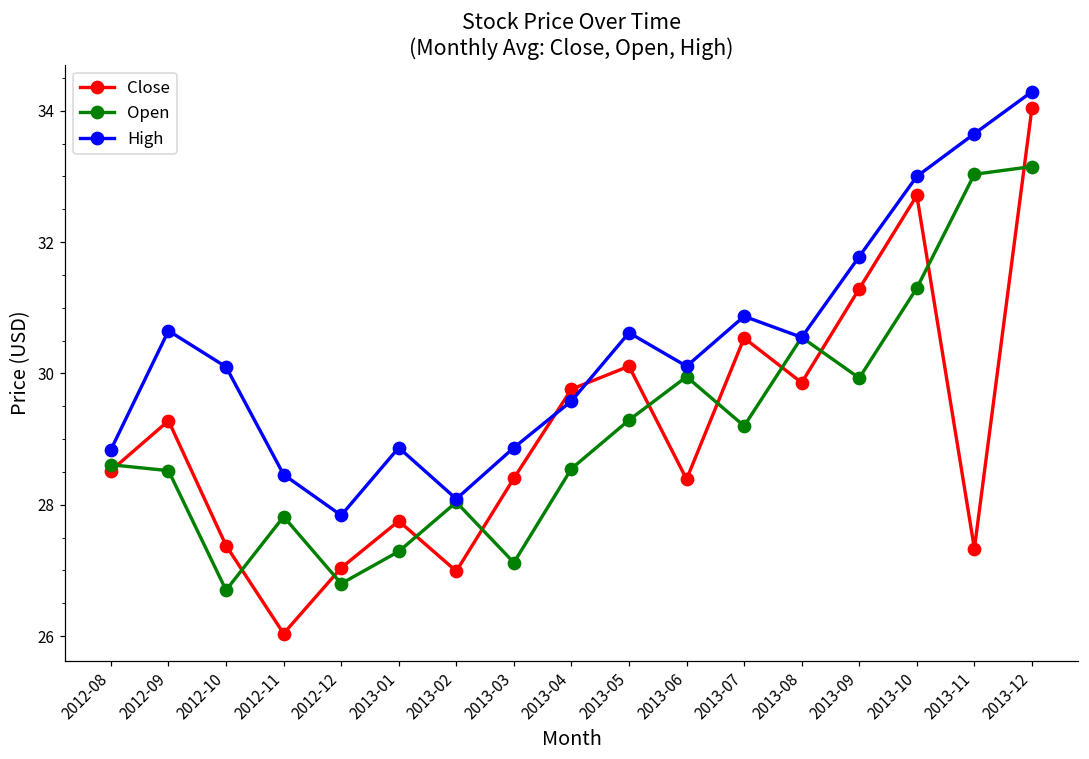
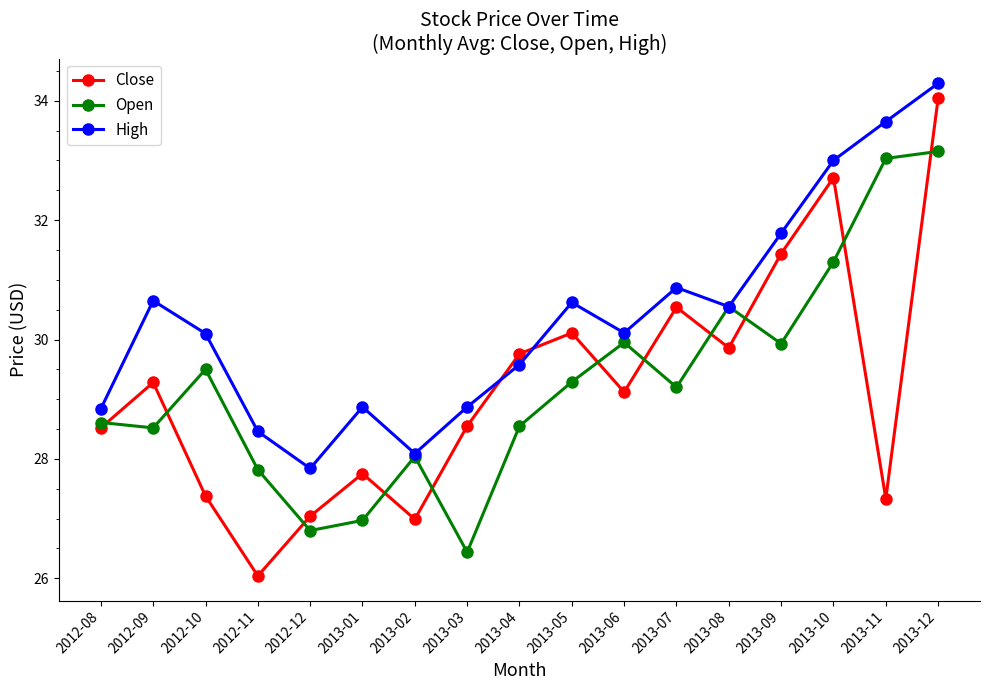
  {
    "Close": {
      "2012-08": 28.5,
      "2012-09": 29.3,
      "2012-10": 27.4,
      "2012-11": 26.0,
      "2012-12": 27.0,
      "2013-01": 27.8,
      "2013-02": 27.0,
-     "2013-03": 28.4,
+     "2013-03": 28.5,
      "2013-04": 29.8,
      "2013-05": 30.1,
-     "2013-06": 28.4,
+     "2013-06": 29.1,
      "2013-07": 30.5,
      "2013-08": 29.9,
-     "2013-09": 31.3,
+     "2013-09": 31.4,
      "2013-10": 32.7,
      "2013-11": 27.3,
      "2013-12": 34.0
    },
    "Open": {
      "2012-08": 28.6,
      "2012-09": 28.5,
-     "2012-10": 26.7,
+     "2012-10": 29.5,
      "2012-11": 27.8,
      "2012-12": 26.8,
-     "2013-01": 27.3,
+     "2013-01": 27.0,
      "2013-02": 28.0,
-     "2013-03": 27.1,
+     "2013-03": 26.4,
      "2013-04": 28.5,
      "2013-05": 29.3,
      "2013-06": 30.0,
      "2013-07": 29.2,
      "2013-09": 29.9,
      "2013-10": 31.3,
      "2013-11": 33.0,
      "2013-12": 33.2
    },
    "High": {
      "2012-08": 28.8,
      "2012-09": 30.7,
      "2012-10": 30.1,
      "2012-11": 28.5,
      "2012-12": 27.8,
      "2013-01": 28.9,
      "2013-02": 28.1,
      "2013-03": 28.9,
      "2013-04": 29.6,
      "2013-05": 30.6,
      "2013-06": 30.1,
      "2013-07": 30.9,
      "2013-09": 31.8,
      "2013-10": 33.0,
      "2013-11": 33.7,
      "2013-12": 34.3
    }
  }
